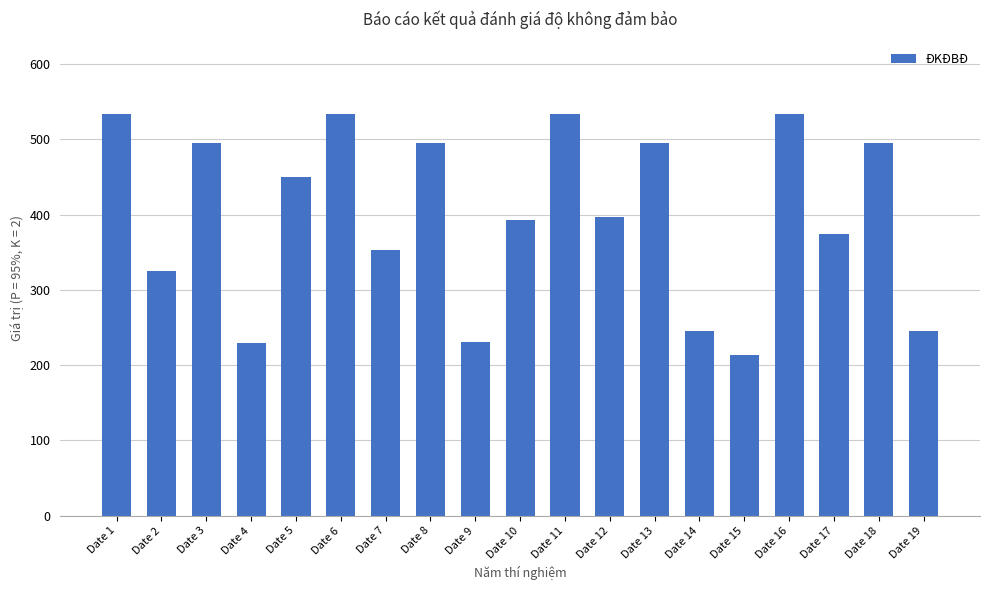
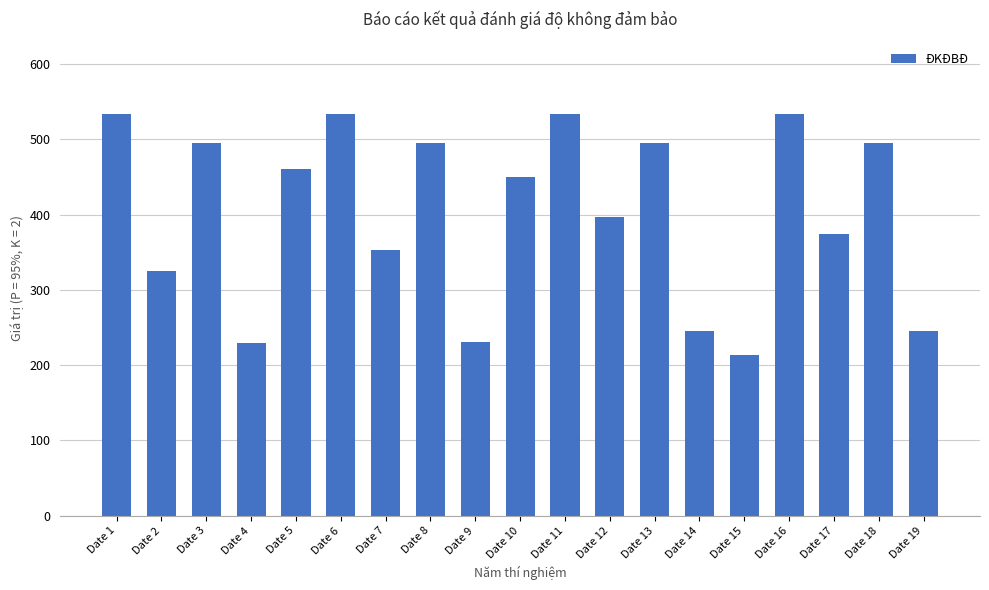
  {
    "Date 1": 530,
    "Date 2": 330,
    "Date 3": 500,
    "Date 4": 230,
-   "Date 5": 450,
+   "Date 5": 460,
    "Date 6": 530,
    "Date 7": 350,
    "Date 8": 500,
    "Date 9": 230,
-   "Date 10": 390,
+   "Date 10": 450,
    "Date 11": 530,
    "Date 12": 400,
    "Date 13": 500,
    "Date 14": 250,
    "Date 15": 210,
    "Date 16": 530,
    "Date 17": 370,
    "Date 18": 500,
    "Date 19": 250
  }
